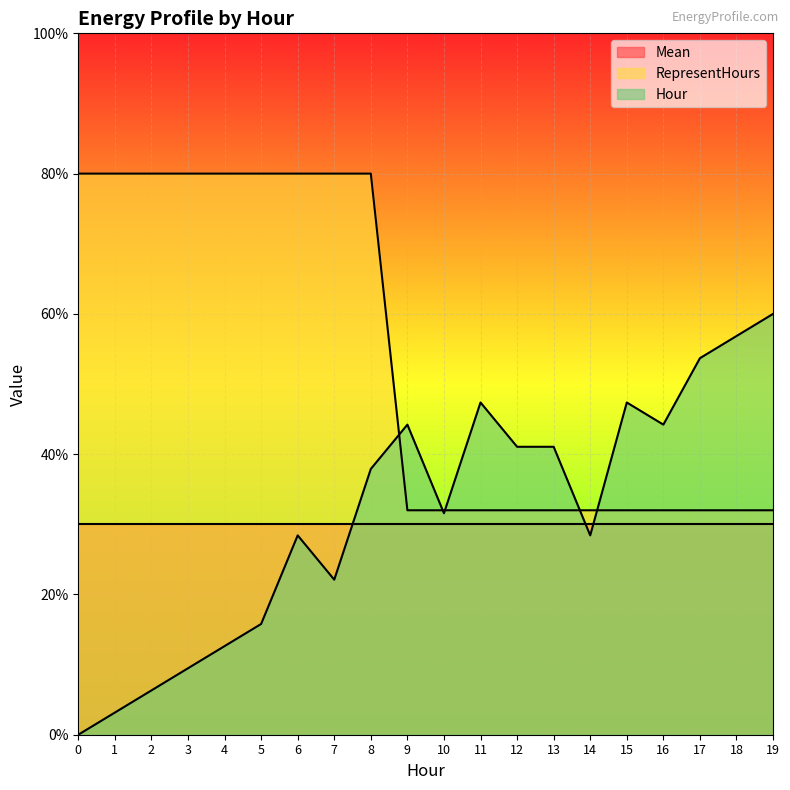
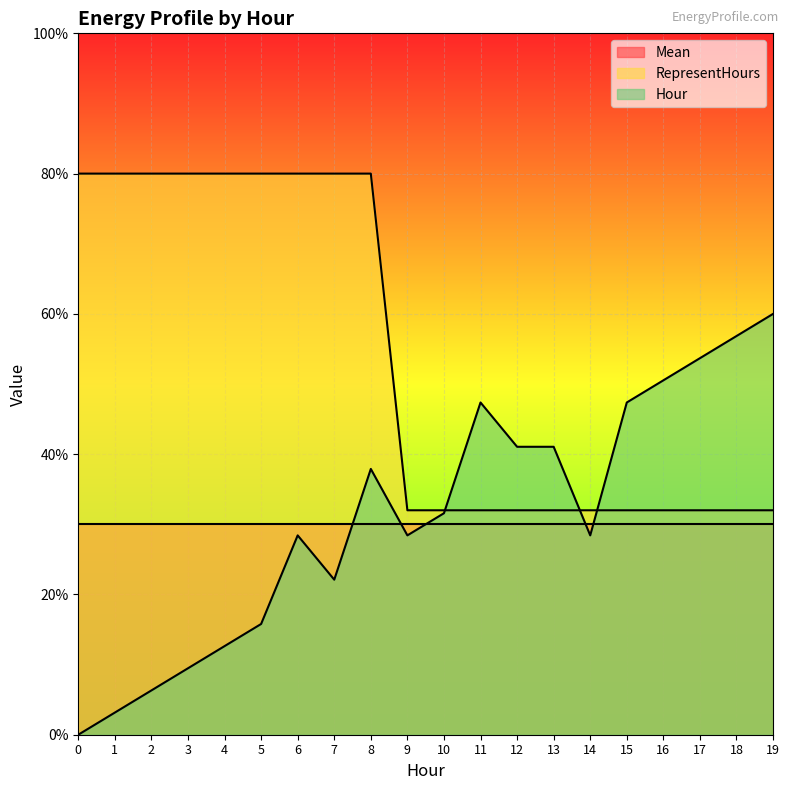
  {
    "Mean": {
      "0": "30%",
      "1": "30%",
      "2": "30%",
      "3": "30%",
      "4": "30%",
      "5": "30%",
      "6": "30%",
      "7": "30%",
      "8": "30%",
      "9": "30%",
      "10": "30%",
      "11": "30%",
      "12": "30%",
      "13": "30%",
      "14": "30%",
      "15": "30%",
      "16": "30%",
      "17": "30%",
      "18": "30%",
      "19": "30%"
    },
    "RepresentHours": {
      "0": "80%",
      "1": "80%",
      "2": "80%",
      "3": "80%",
      "4": "80%",
      "5": "80%",
      "6": "80%",
      "7": "80%",
      "8": "80%",
      "9": "32%",
      "10": "32%",
      "11": "32%",
      "12": "32%",
      "13": "32%",
      "14": "32%",
      "15": "32%",
      "16": "32%",
      "17": "32%",
      "18": "32%",
      "19": "32%"
    },
    "Hour": {
      "0": "0%",
      "1": "3%",
      "2": "6%",
      "3": "9%",
      "4": "13%",
      "5": "16%",
      "6": "28%",
      "7": "22%",
      "8": "38%",
-     "9": "44%",
+     "9": "28%",
      "10": "32%",
      "11": "47%",
      "12": "41%",
      "13": "41%",
      "14": "28%",
      "15": "47%",
-     "16": "44%",
+     "16": "51%",
      "17": "54%",
      "18": "57%",
      "19": "60%"
    }
  }
